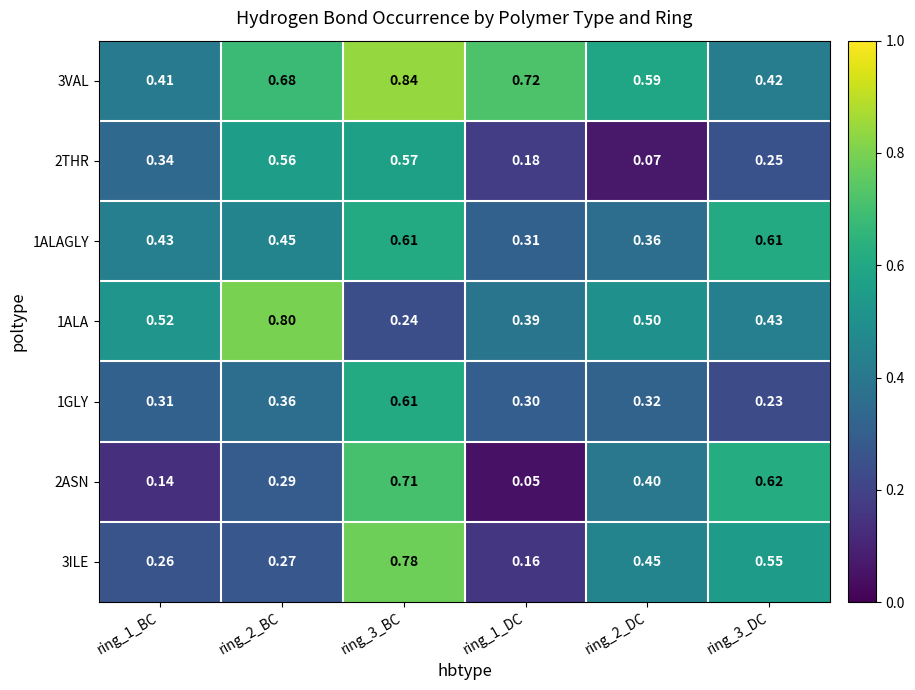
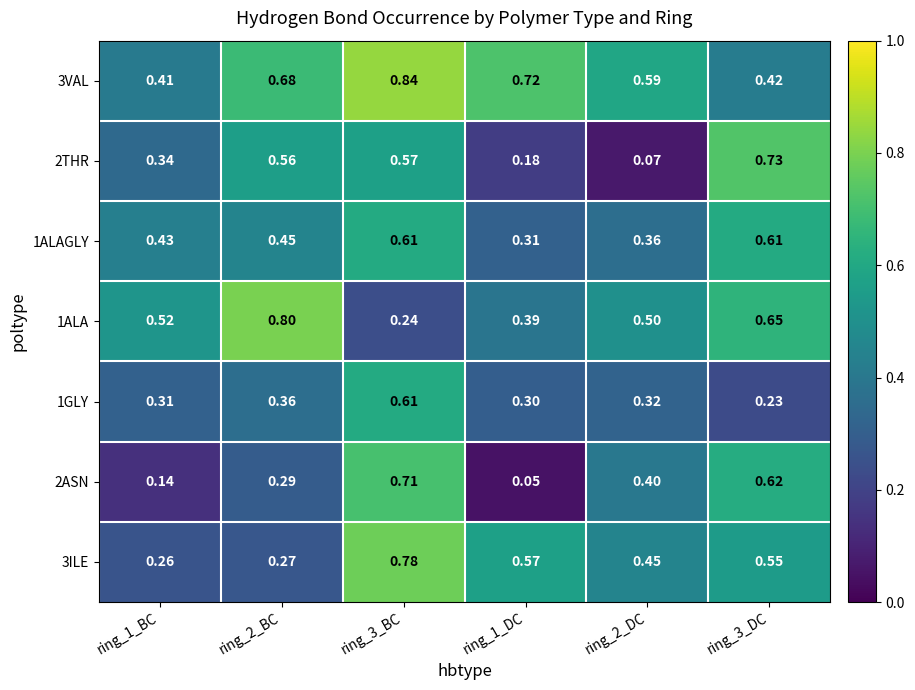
  {
    "3VAL": {
      "ring_1_BC": 0.41,
      "ring_2_BC": 0.68,
      "ring_3_BC": 0.84,
      "ring_1_DC": 0.72,
      "ring_2_DC": 0.59,
      "ring_3_DC": 0.42
    },
    "2THR": {
      "ring_1_BC": 0.34,
      "ring_2_BC": 0.56,
      "ring_3_BC": 0.57,
      "ring_1_DC": 0.18,
      "ring_2_DC": 0.07,
-     "ring_3_DC": 0.25
+     "ring_3_DC": 0.73
    },
    "1ALAGLY": {
      "ring_1_BC": 0.43,
      "ring_2_BC": 0.45,
      "ring_3_BC": 0.61,
      "ring_1_DC": 0.31,
      "ring_2_DC": 0.36,
      "ring_3_DC": 0.61
    },
    "1ALA": {
      "ring_1_BC": 0.52,
      "ring_2_BC": 0.80,
      "ring_3_BC": 0.24,
      "ring_1_DC": 0.39,
      "ring_2_DC": 0.50,
-     "ring_3_DC": 0.43
+     "ring_3_DC": 0.65
    },
    "1GLY": {
      "ring_1_BC": 0.31,
      "ring_2_BC": 0.36,
      "ring_3_BC": 0.61,
      "ring_1_DC": 0.30,
      "ring_2_DC": 0.32,
      "ring_3_DC": 0.23
    },
    "2ASN": {
      "ring_1_BC": 0.14,
      "ring_2_BC": 0.29,
      "ring_3_BC": 0.71,
      "ring_1_DC": 0.05,
      "ring_2_DC": 0.40,
      "ring_3_DC": 0.62
    },
    "3ILE": {
      "ring_1_BC": 0.26,
      "ring_2_BC": 0.27,
      "ring_3_BC": 0.78,
-     "ring_1_DC": 0.16,
+     "ring_1_DC": 0.57,
      "ring_2_DC": 0.45,
      "ring_3_DC": 0.55
    }
  }
